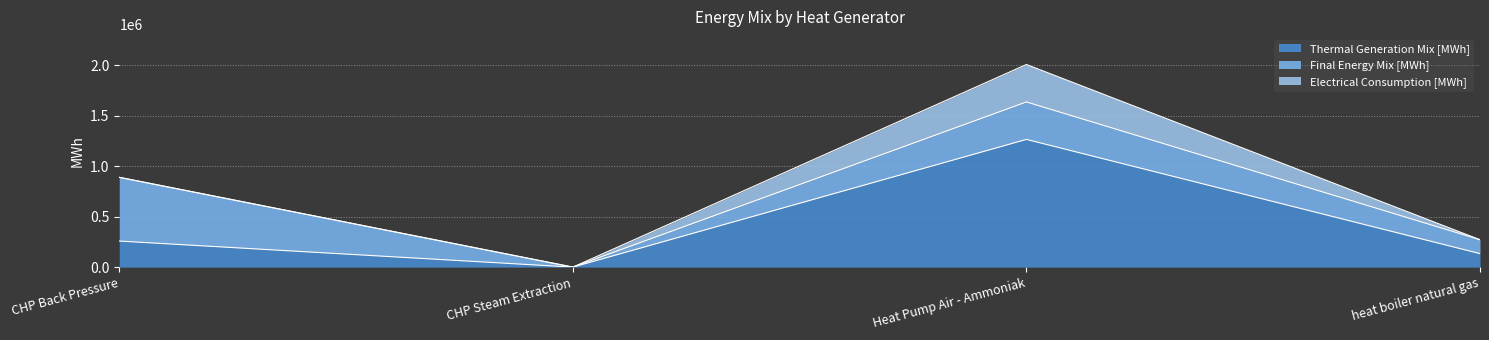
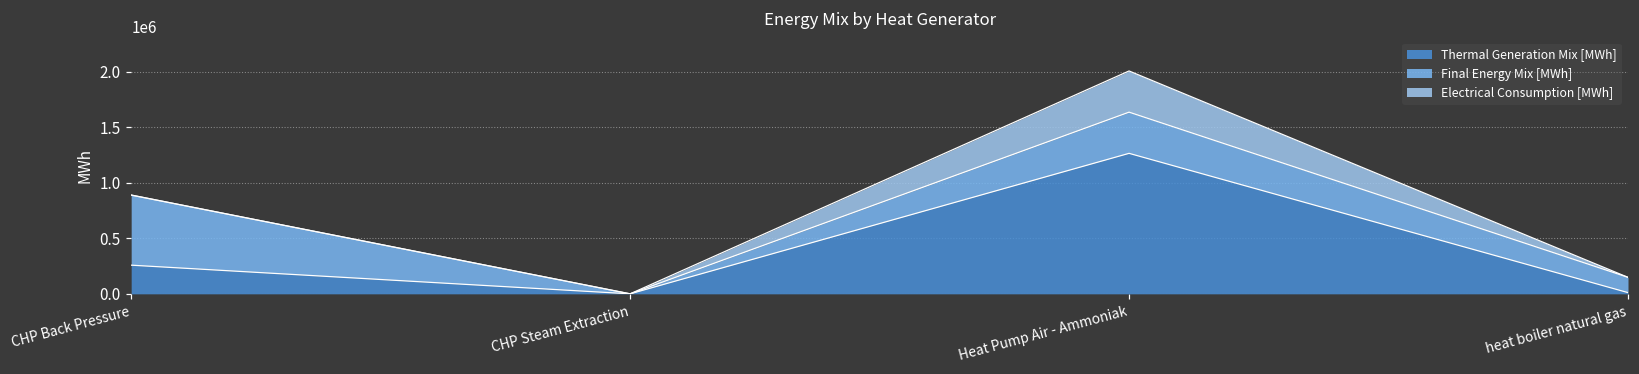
  {
    "Thermal Generation Mix [MWh]": {
      "CHP Back Pressure": 260000,
      "Heat Pump Air - Ammoniak": 1260000,
-     "heat boiler natural gas": 130000
+     "heat boiler natural gas": 10000
    }
  }
